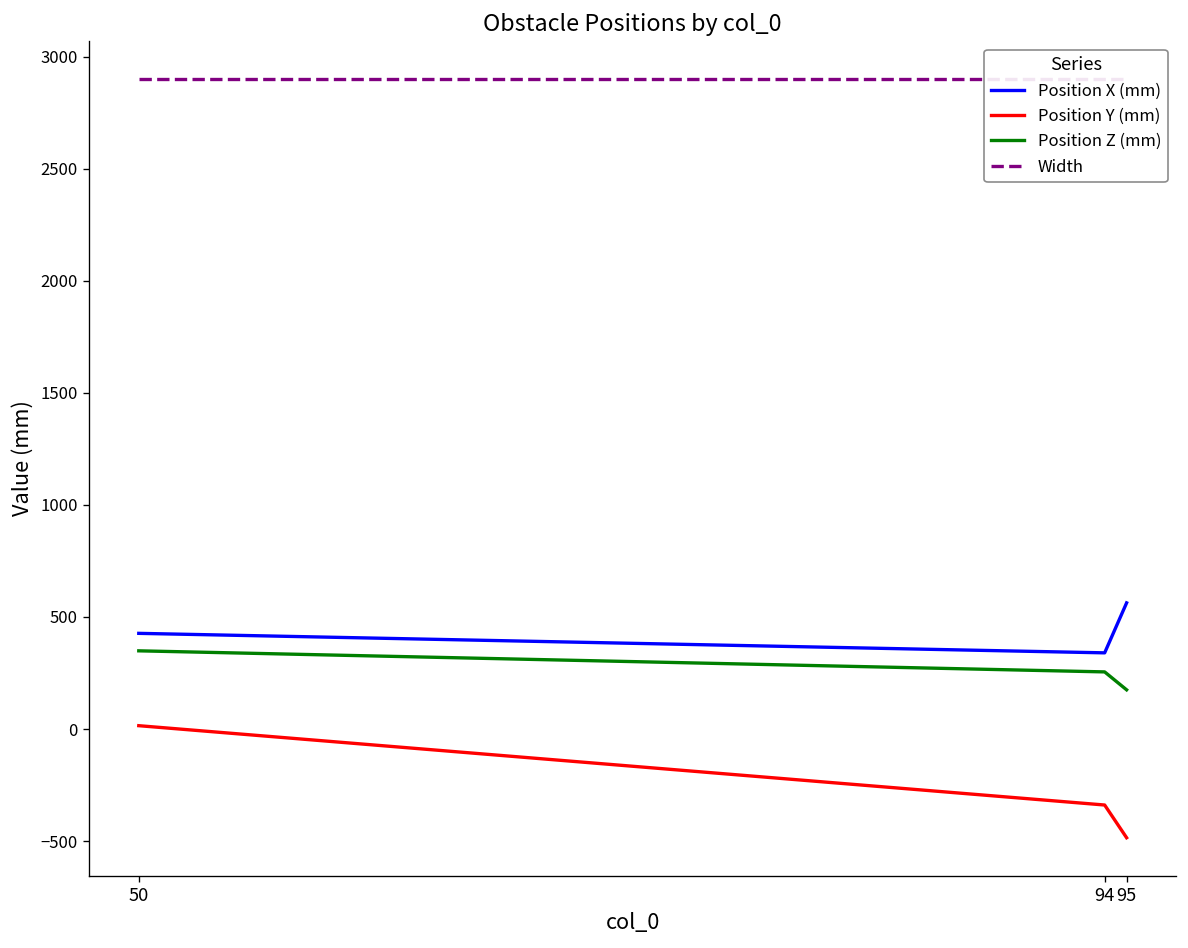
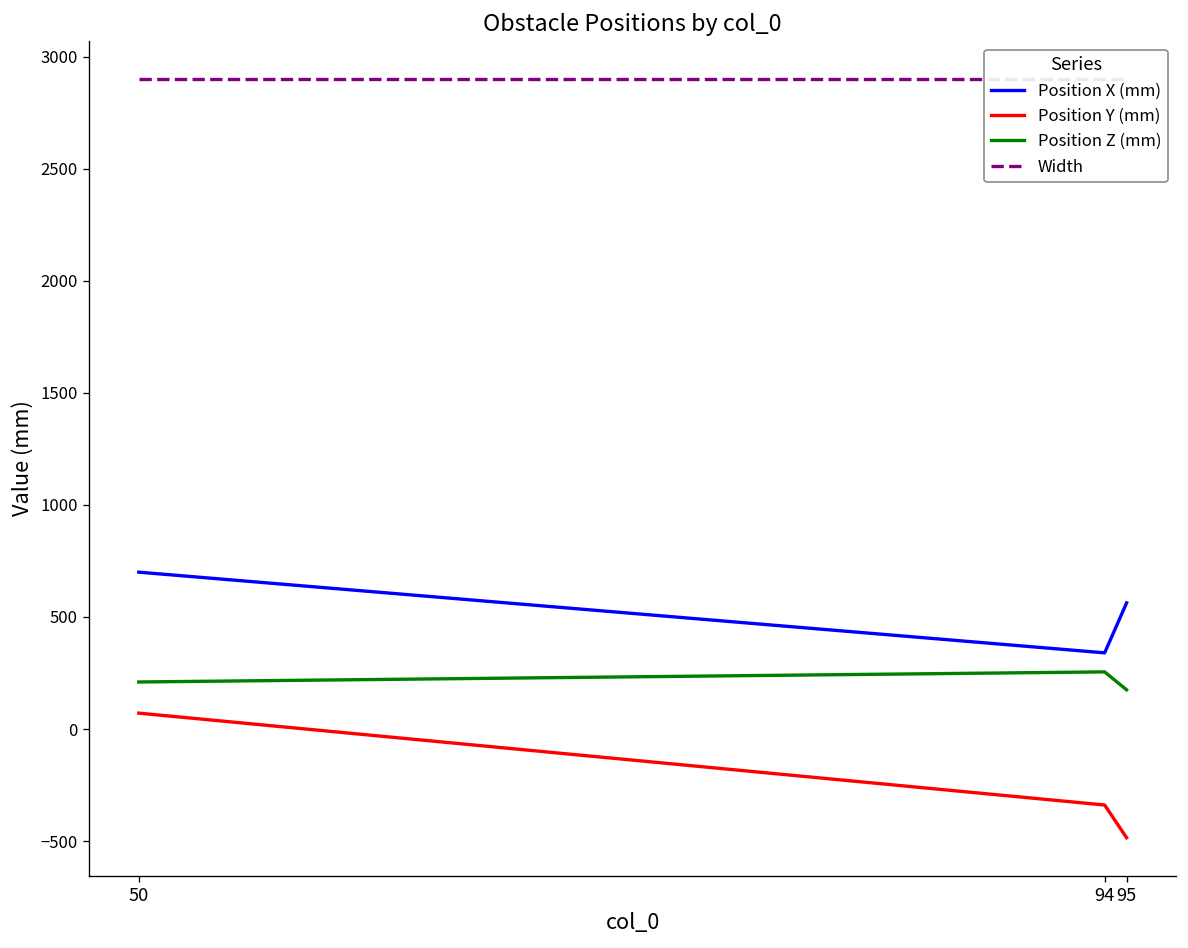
  {
    "Position X (mm)": {
-     "50": 430,
+     "50": 700,
      "94": 340,
      "95": 560
    },
    "Position Y (mm)": {
-     "50": 20,
+     "50": 70,
      "94": -340,
      "95": -490
    },
    "Position Z (mm)": {
-     "50": 350,
+     "50": 210,
      "94": 260,
      "95": 180
    },
    "Width": {
      "50": 2900
    }
  }
